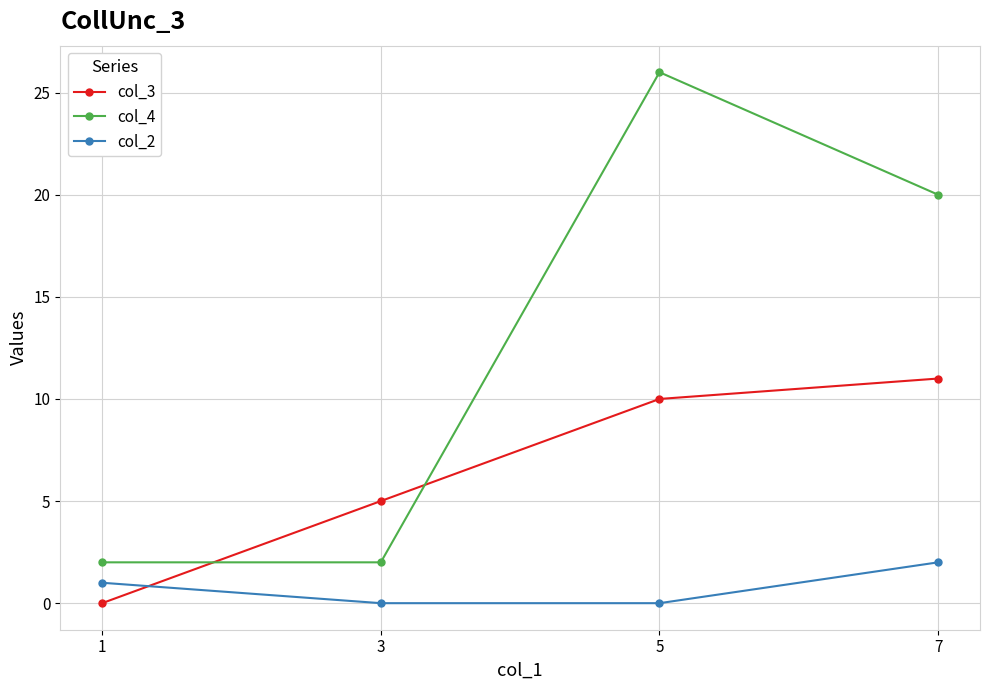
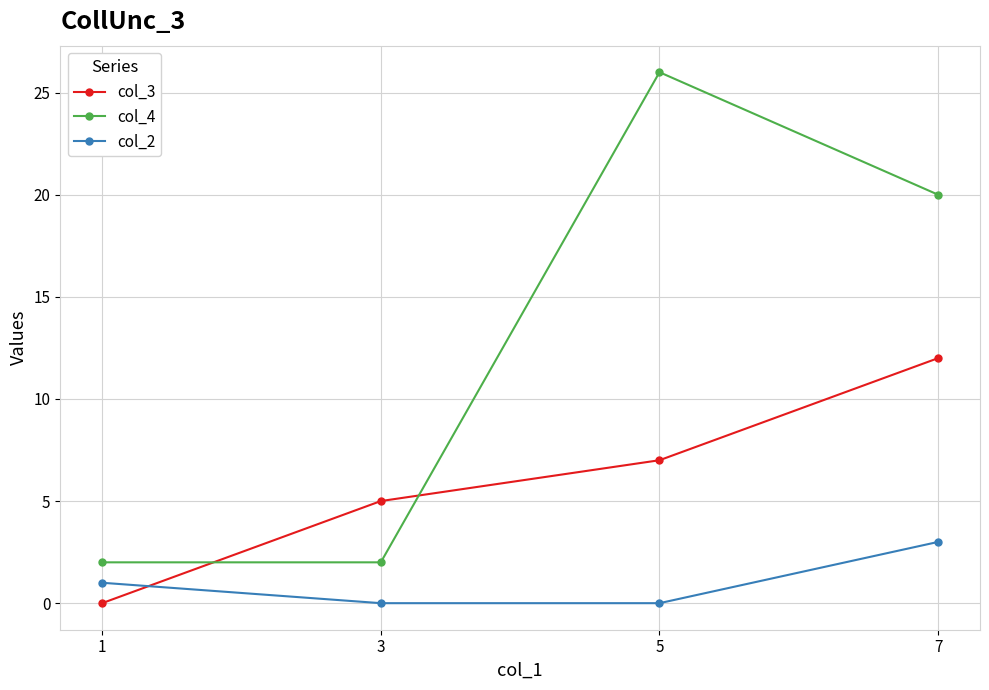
  {
    "col_3": {
      "1": 0,
      "3": 5,
-     "5": 10,
-     "7": 11
+     "5": 7,
+     "7": 12
    },
    "col_4": {
      "1": 2,
      "3": 2,
      "5": 26,
      "7": 20
    },
    "col_2": {
      "1": 1,
      "3": 0,
      "5": 0,
-     "7": 2
+     "7": 3
    }
  }
